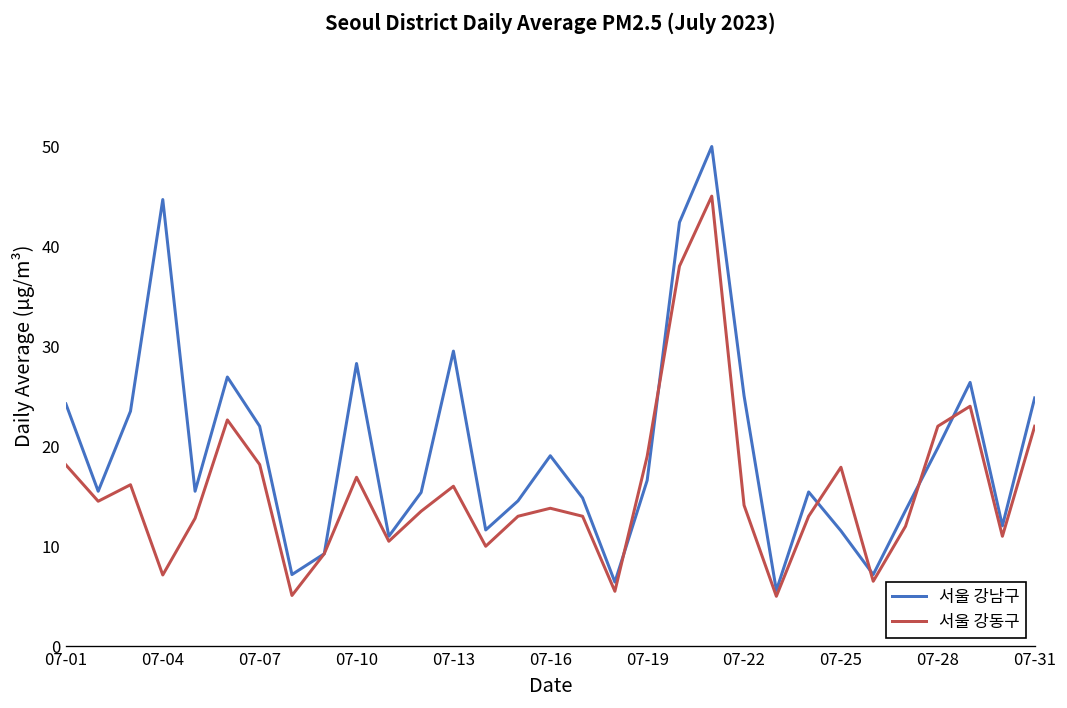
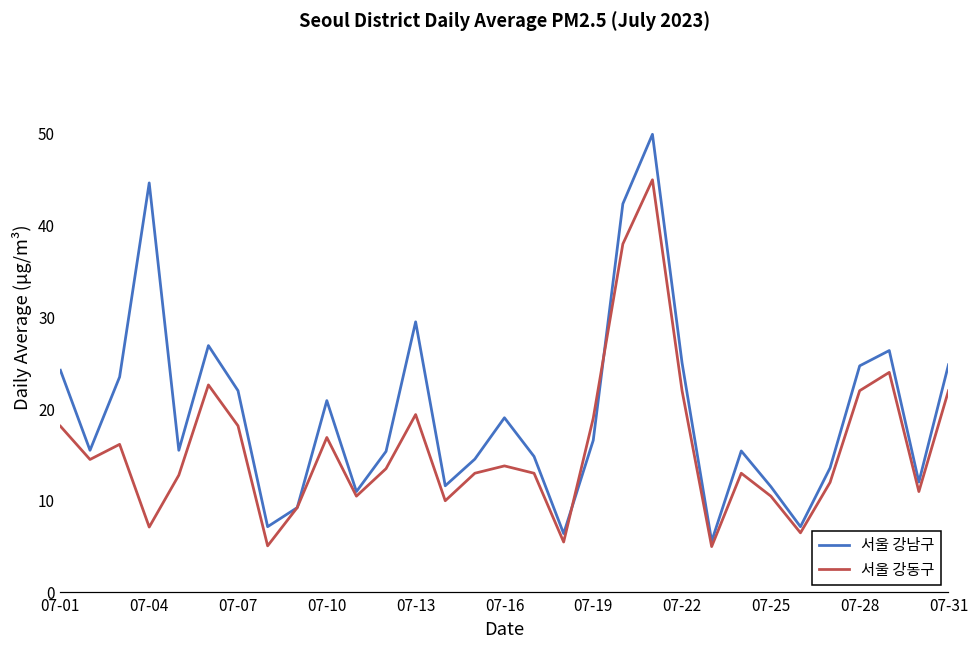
  {
    "서울 강남구": {
      "07-01": 24,
      "07-04": 45,
      "07-07": 22,
-     "07-10": 28,
+     "07-10": 21,
      "07-13": 30,
      "07-16": 19,
      "07-19": 17,
      "07-22": 25,
      "07-25": 12,
-     "07-28": 20,
+     "07-28": 25,
      "07-31": 25
    },
    "서울 강동구": {
      "07-01": 18,
      "07-04": 7,
      "07-07": 18,
      "07-10": 17,
-     "07-13": 16,
+     "07-13": 19,
      "07-16": 14,
      "07-19": 19,
-     "07-22": 14,
-     "07-25": 18,
+     "07-22": 22,
+     "07-25": 11,
      "07-28": 22,
      "07-31": 22
    }
  }
